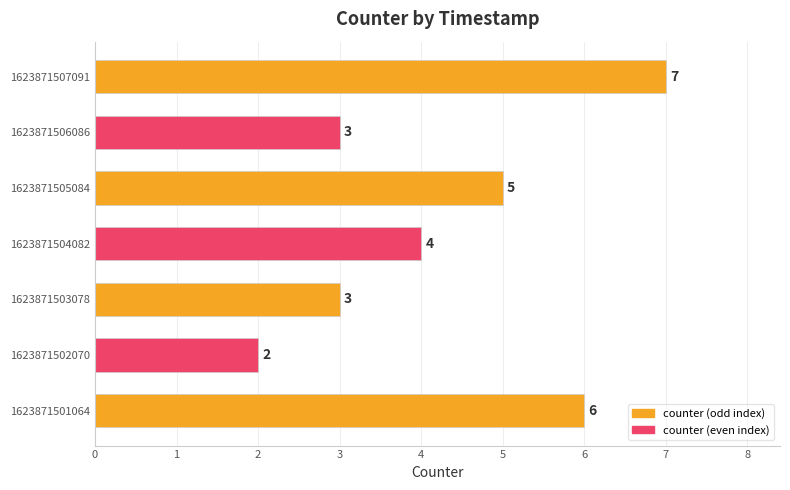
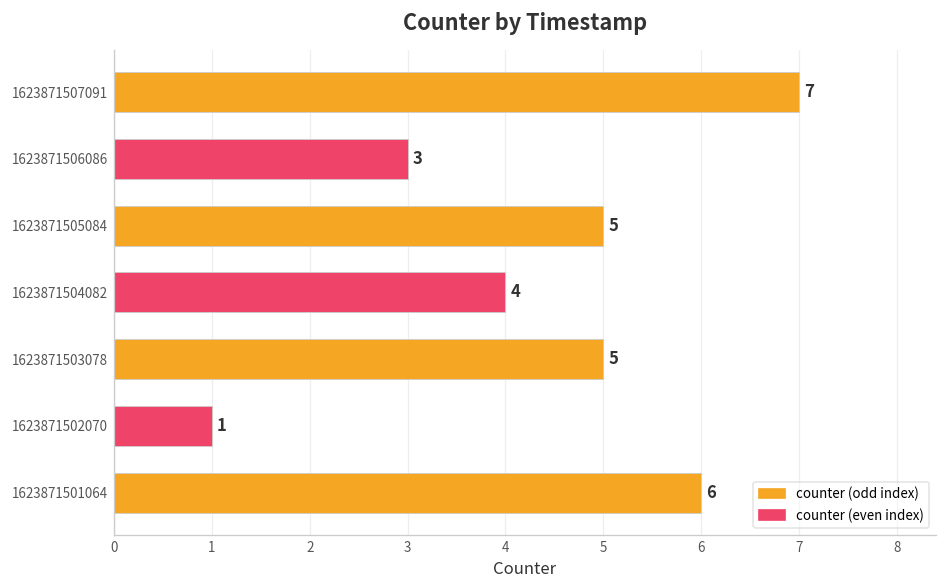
  {
    "1623871507091": 7,
    "1623871506086": 3,
    "1623871505084": 5,
    "1623871504082": 4,
-   "1623871503078": 3,
-   "1623871502070": 2,
+   "1623871503078": 5,
+   "1623871502070": 1,
    "1623871501064": 6
  }
